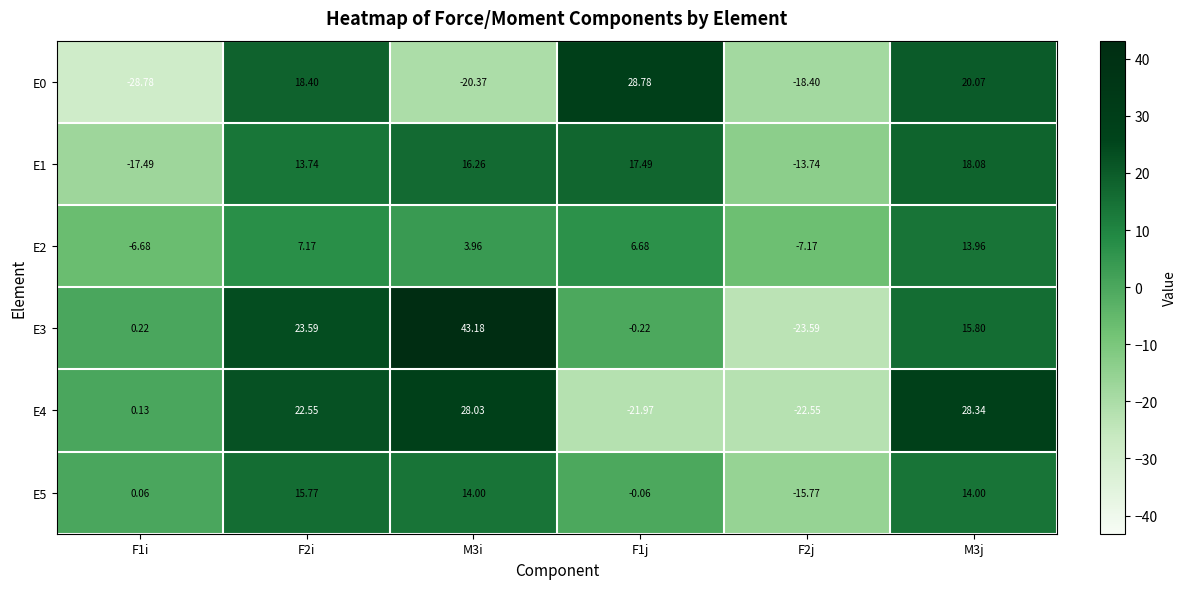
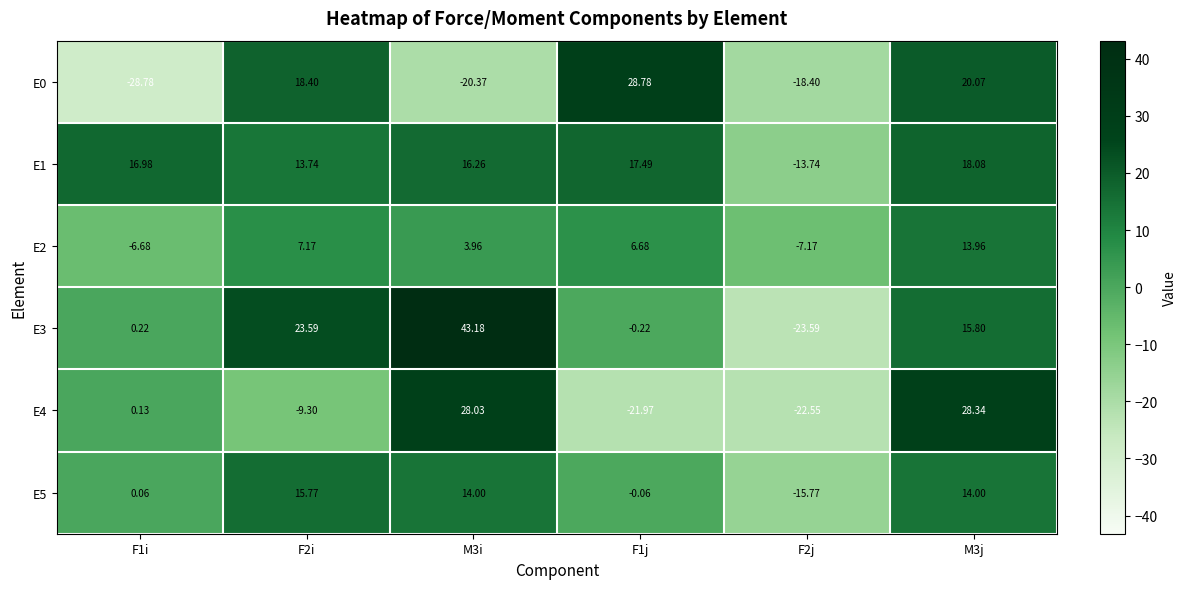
  {
    "E0": {
      "F1i": -28.78,
      "F2i": 18.40,
      "M3i": -20.37,
      "F1j": 28.78,
      "F2j": -18.40,
      "M3j": 20.07
    },
    "E1": {
-     "F1i": -17.49,
+     "F1i": 16.98,
      "F2i": 13.74,
      "M3i": 16.26,
      "F1j": 17.49,
      "F2j": -13.74,
      "M3j": 18.08
    },
    "E2": {
      "F1i": -6.68,
      "F2i": 7.17,
      "M3i": 3.96,
      "F1j": 6.68,
      "F2j": -7.17,
      "M3j": 13.96
    },
    "E3": {
      "F1i": 0.22,
      "F2i": 23.59,
      "M3i": 43.18,
      "F1j": -0.22,
      "F2j": -23.59,
      "M3j": 15.80
    },
    "E4": {
      "F1i": 0.13,
-     "F2i": 22.55,
+     "F2i": -9.30,
      "M3i": 28.03,
      "F1j": -21.97,
      "F2j": -22.55,
      "M3j": 28.34
    },
    "E5": {
      "F1i": 0.06,
      "F2i": 15.77,
      "M3i": 14.00,
      "F1j": -0.06,
      "F2j": -15.77,
      "M3j": 14.00
    }
  }
